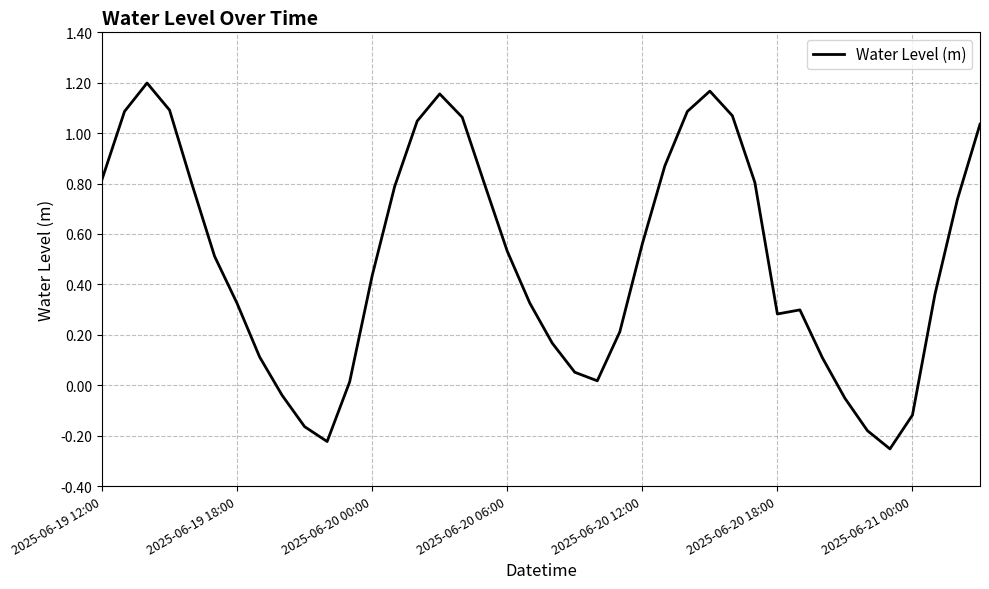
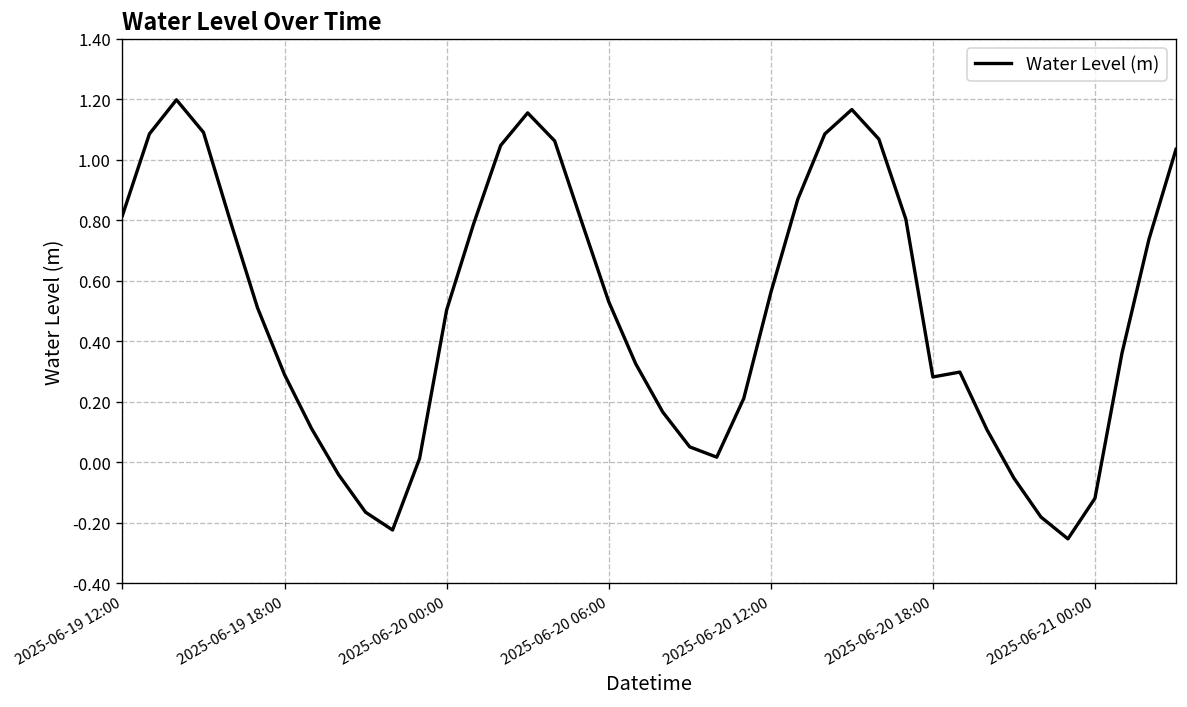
  {
    "2025-06-19 12:00": 0.82,
-   "2025-06-19 18:00": 0.32,
-   "2025-06-20 00:00": 0.43,
+   "2025-06-19 18:00": 0.29,
+   "2025-06-20 00:00": 0.50,
    "2025-06-20 06:00": 0.53,
    "2025-06-20 12:00": 0.56,
    "2025-06-20 18:00": 0.28,
    "2025-06-21 00:00": -0.12
  }
